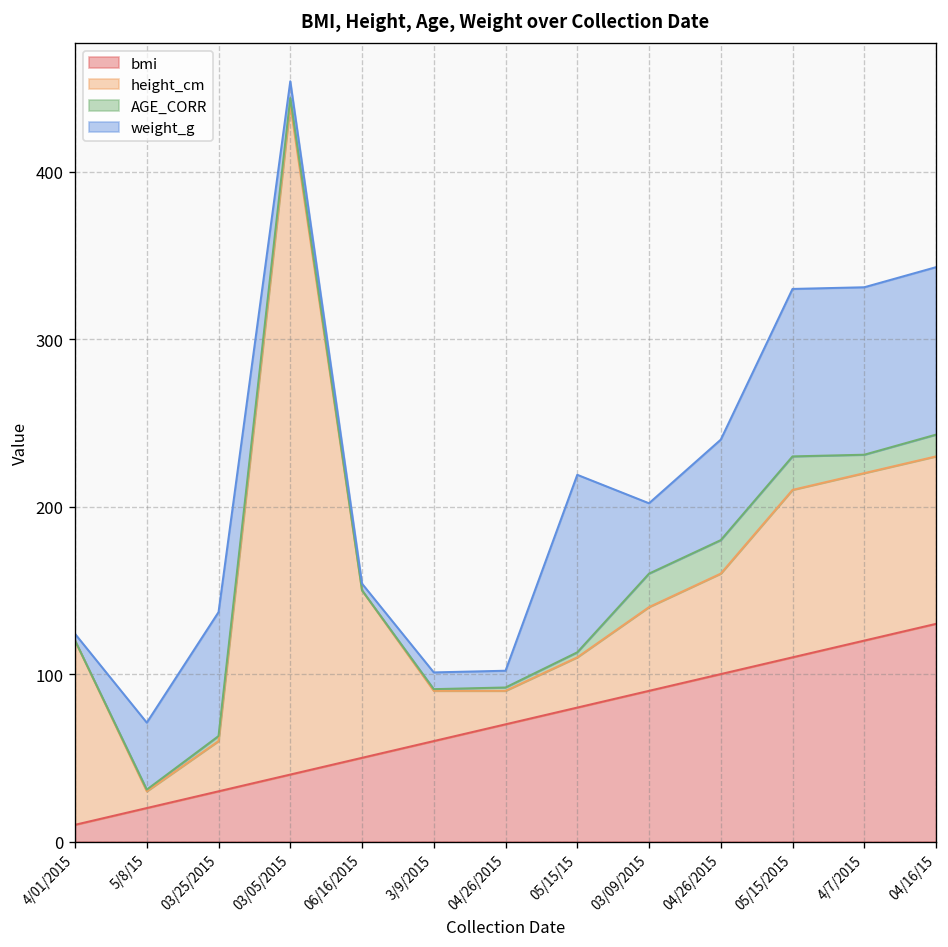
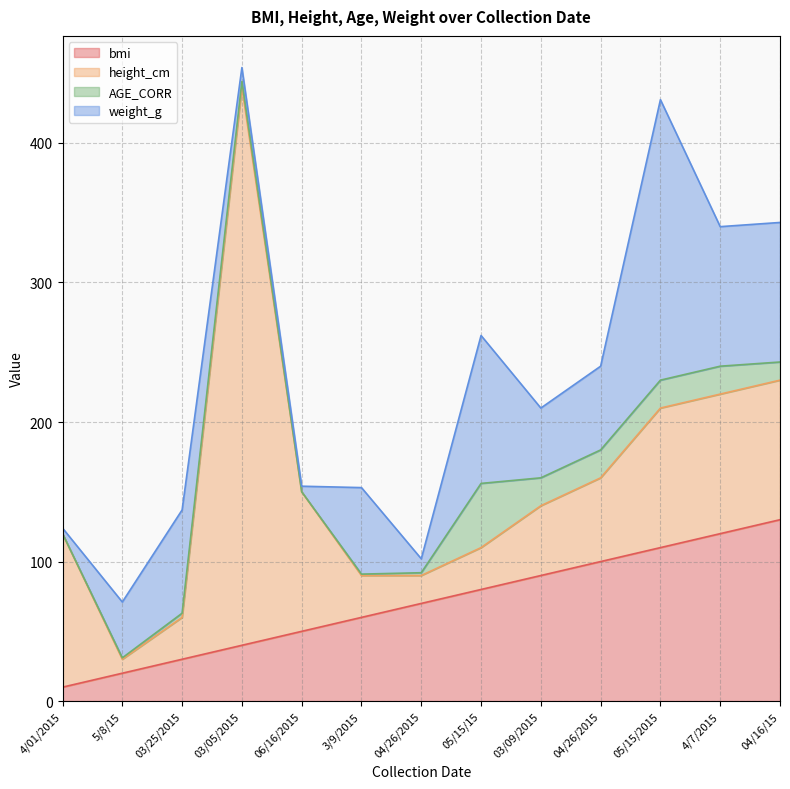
  {
    "AGE_CORR": {
      "03/25/2015": 3,
      "03/05/2015": 4,
-     "05/15/15": 3,
+     "05/15/15": 46,
      "03/09/2015": 20,
      "05/15/2015": 20,
-     "4/7/2015": 11,
+     "4/7/2015": 20,
      "04/16/15": 13
    },
    "weight_g": {
      "4/01/2015": 4,
      "5/8/15": 40,
      "03/25/2015": 74,
      "03/05/2015": 10,
      "06/16/2015": 4,
-     "3/9/2015": 10,
+     "3/9/2015": 62,
      "05/15/15": 106,
-     "03/09/2015": 42,
-     "05/15/2015": 100,
+     "03/09/2015": 50,
+     "05/15/2015": 201,
      "4/7/2015": 100,
      "04/16/15": 100
    }
  }
